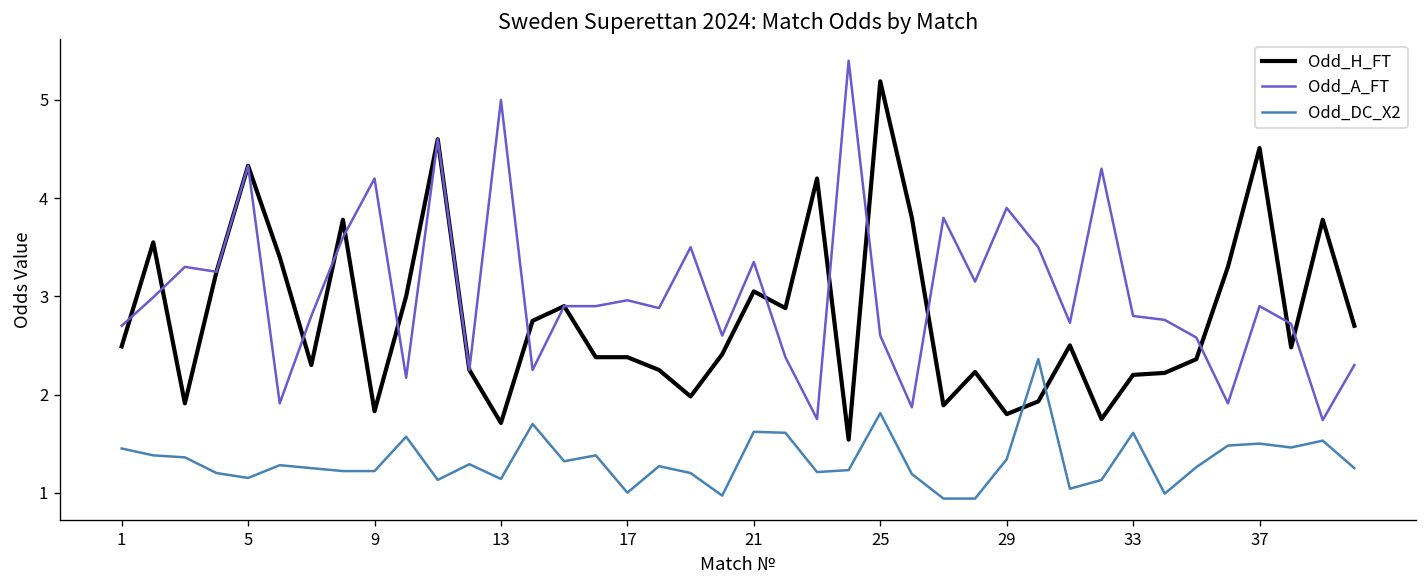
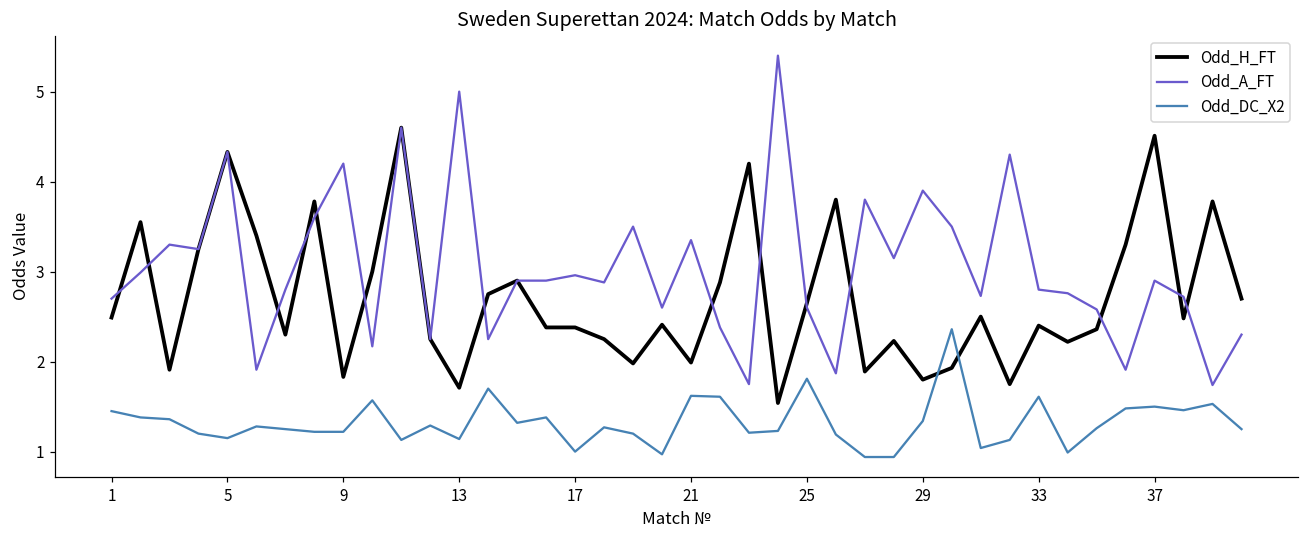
  {
    "Odd_H_FT": {
      "1": 2.5,
      "9": 1.8,
      "13": 1.7,
      "17": 2.4,
-     "21": 3.1,
-     "25": 5.2,
+     "21": 2.0,
+     "25": 2.7,
      "29": 1.8,
-     "33": 2.2,
+     "33": 2.4,
      "37": 4.5
    }
  }
